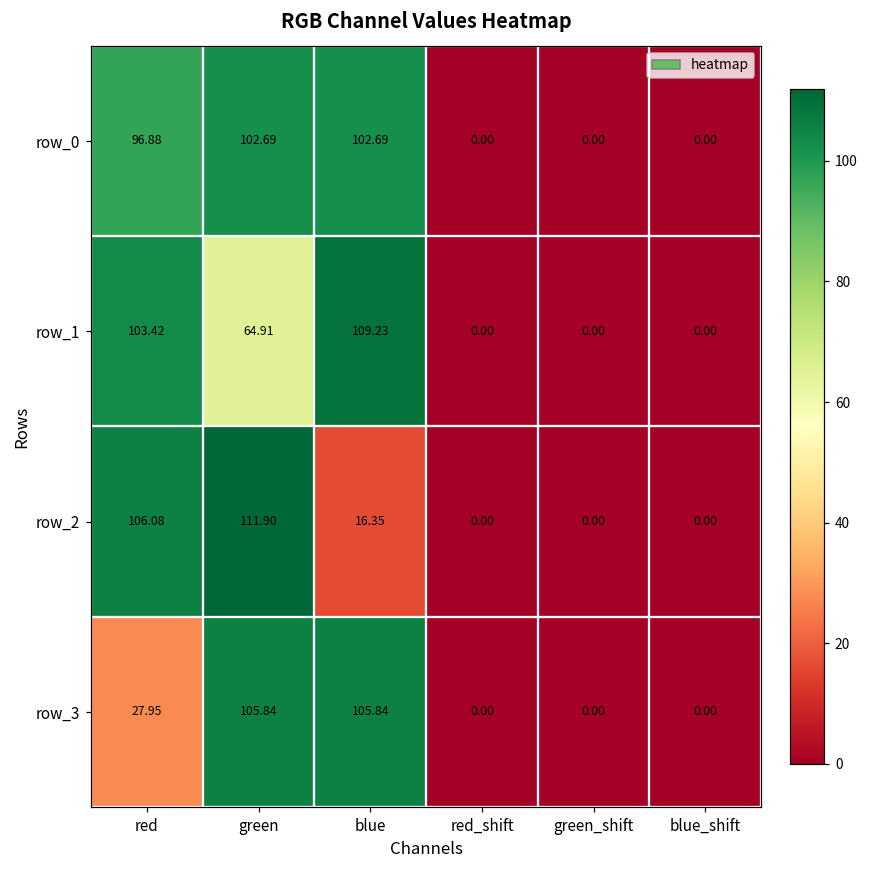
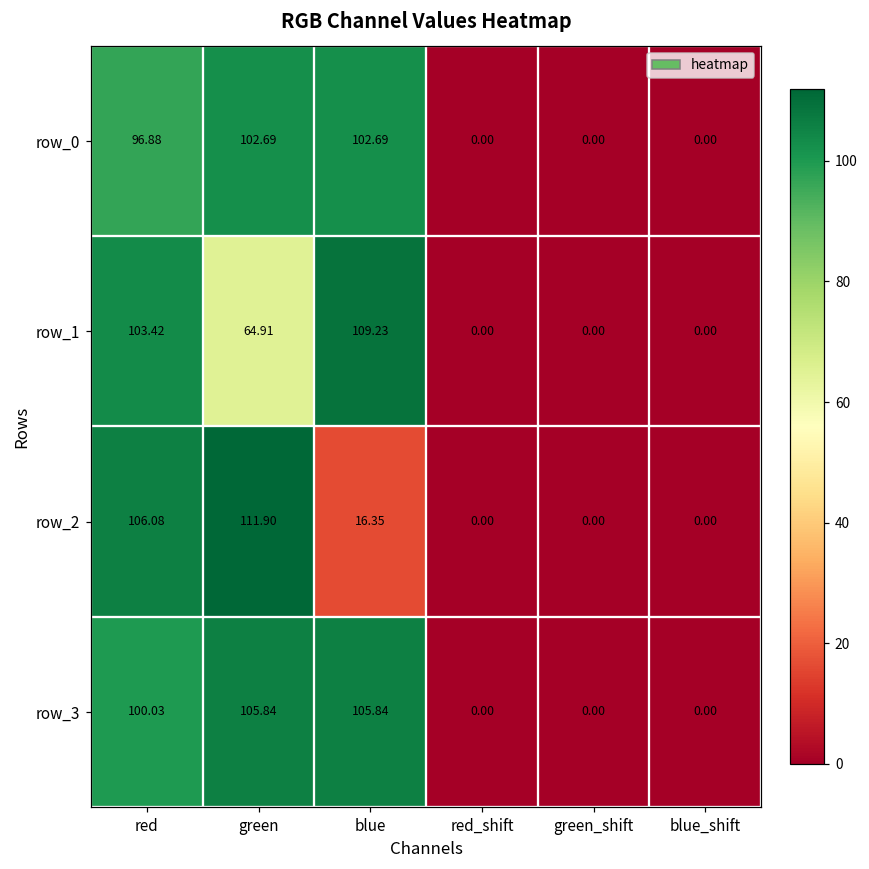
  {
    "row_0": {
      "red": 96.88,
      "green": 102.69,
      "blue": 102.69,
      "red_shift": 0.00,
      "green_shift": 0.00,
      "blue_shift": 0.00
    },
    "row_1": {
      "red": 103.42,
      "green": 64.91,
      "blue": 109.23,
      "red_shift": 0.00,
      "green_shift": 0.00,
      "blue_shift": 0.00
    },
    "row_2": {
      "red": 106.08,
      "green": 111.90,
      "blue": 16.35,
      "red_shift": 0.00,
      "green_shift": 0.00,
      "blue_shift": 0.00
    },
    "row_3": {
-     "red": 27.95,
+     "red": 100.03,
      "green": 105.84,
      "blue": 105.84,
      "red_shift": 0.00,
      "green_shift": 0.00,
      "blue_shift": 0.00
    }
  }
